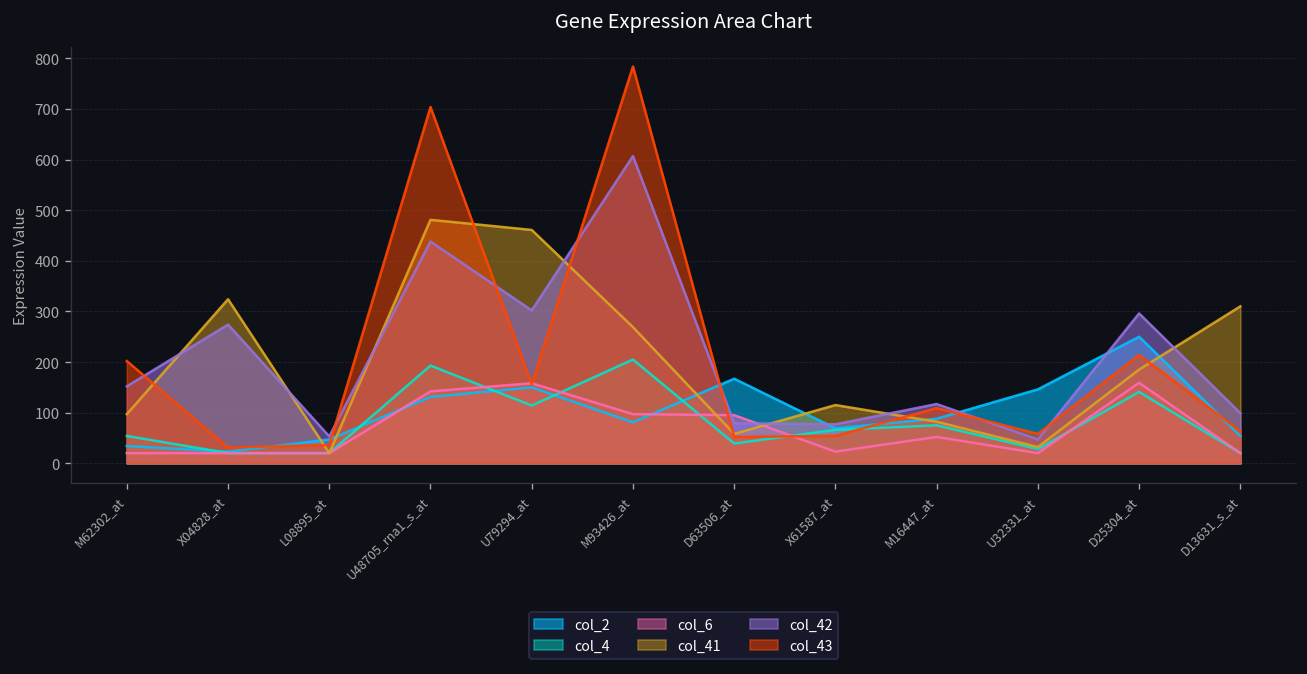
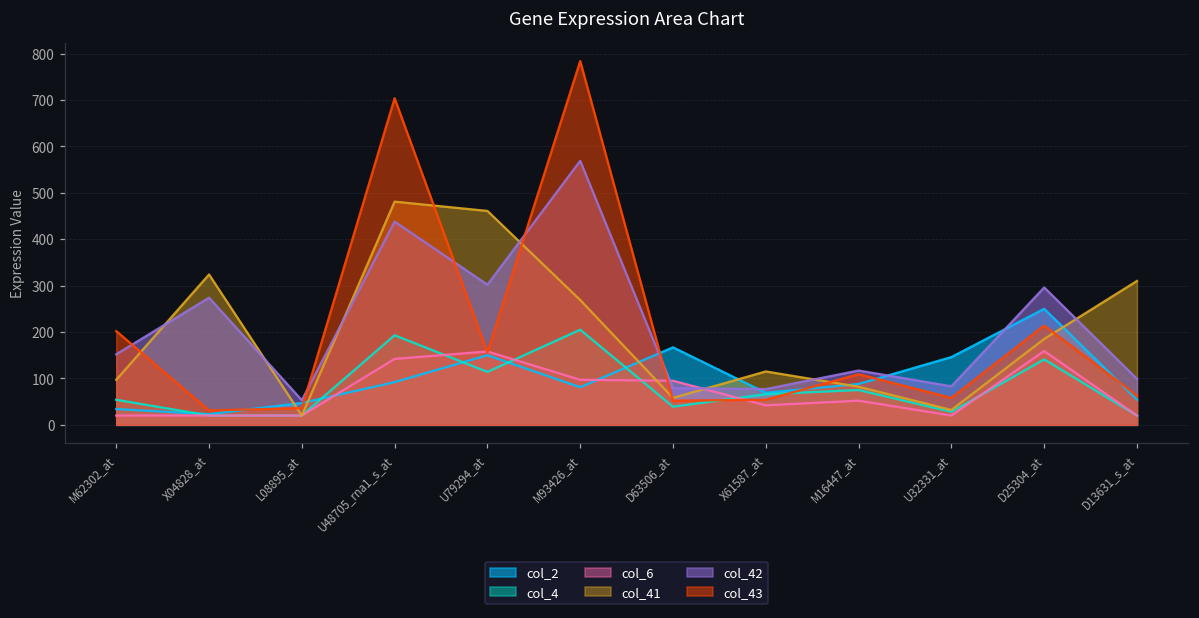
  {
    "col_2": {
      "M62302_at": 30,
-     "U48705_rna1_s_at": 130,
+     "U48705_rna1_s_at": 90,
      "M93426_at": 80,
      "D63506_at": 170,
      "M16447_at": 90,
      "U32331_at": 150,
      "D25304_at": 250,
      "D13631_s_at": 50
    },
    "col_4": {
      "M62302_at": 50,
      "U48705_rna1_s_at": 190,
      "U79294_at": 110,
      "M93426_at": 210,
      "D63506_at": 40,
      "M16447_at": 80,
      "D25304_at": 140
    },
    "col_6": {
      "M62302_at": 20,
      "U48705_rna1_s_at": 140,
      "M93426_at": 100,
      "D63506_at": 100,
-     "X61587_at": 20,
+     "X61587_at": 40,
      "M16447_at": 50,
      "U32331_at": 20,
      "D25304_at": 160
    },
    "col_41": {
      "M62302_at": 100,
      "X04828_at": 320,
      "U48705_rna1_s_at": 480,
      "U79294_at": 460,
      "M93426_at": 270,
      "X61587_at": 120,
      "M16447_at": 80,
      "D25304_at": 190,
      "D13631_s_at": 310
    },
    "col_42": {
      "M62302_at": 150,
      "X04828_at": 270,
      "U48705_rna1_s_at": 440,
      "U79294_at": 300,
-     "M93426_at": 610,
+     "M93426_at": 570,
      "D63506_at": 80,
      "X61587_at": 80,
      "M16447_at": 120,
-     "U32331_at": 50,
+     "U32331_at": 80,
      "D25304_at": 300,
      "D13631_s_at": 100
    },
    "col_43": {
      "M62302_at": 200,
      "X04828_at": 30,
      "L08895_at": 40,
      "U48705_rna1_s_at": 700,
      "M93426_at": 780,
      "X61587_at": 50,
      "M16447_at": 110,
      "U32331_at": 60,
      "D25304_at": 210,
      "D13631_s_at": 60
    }
  }
